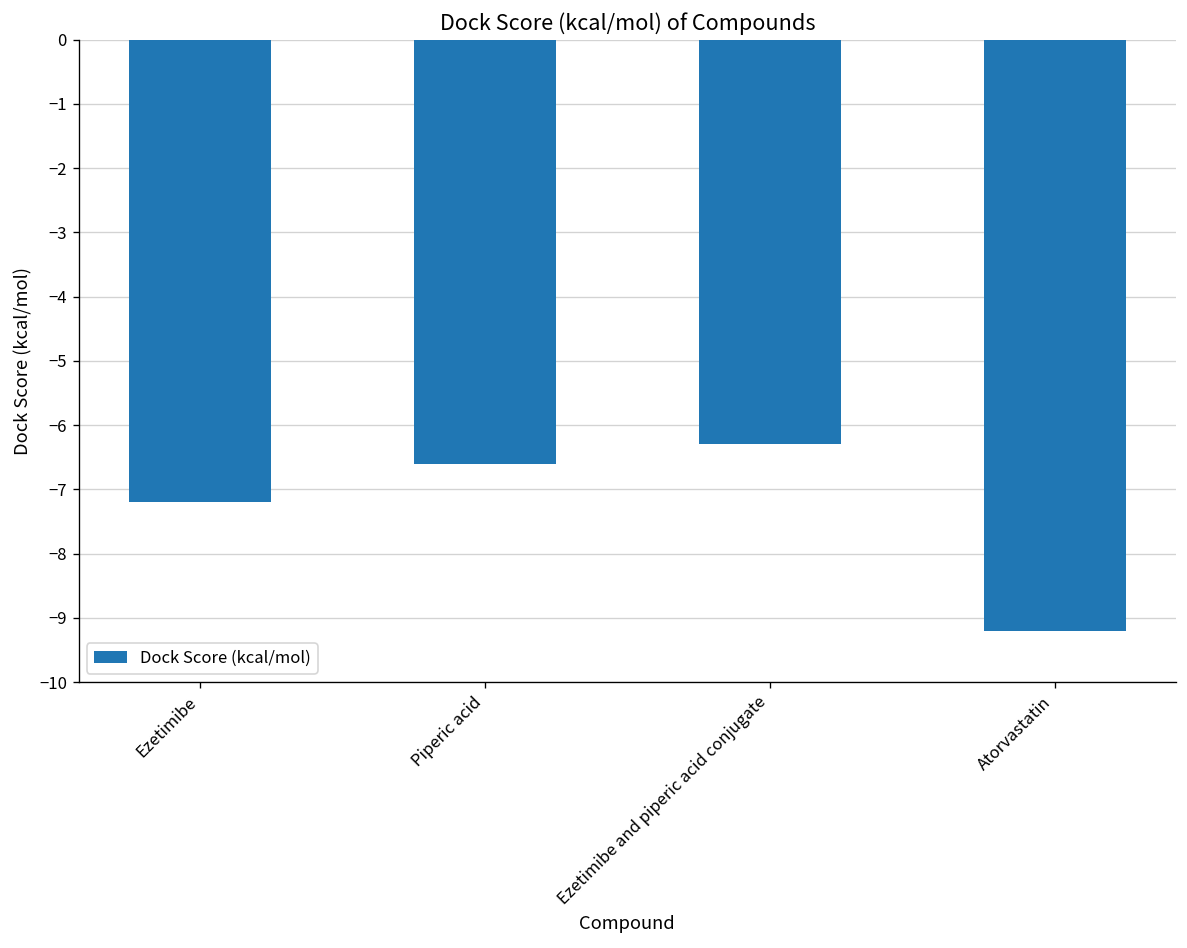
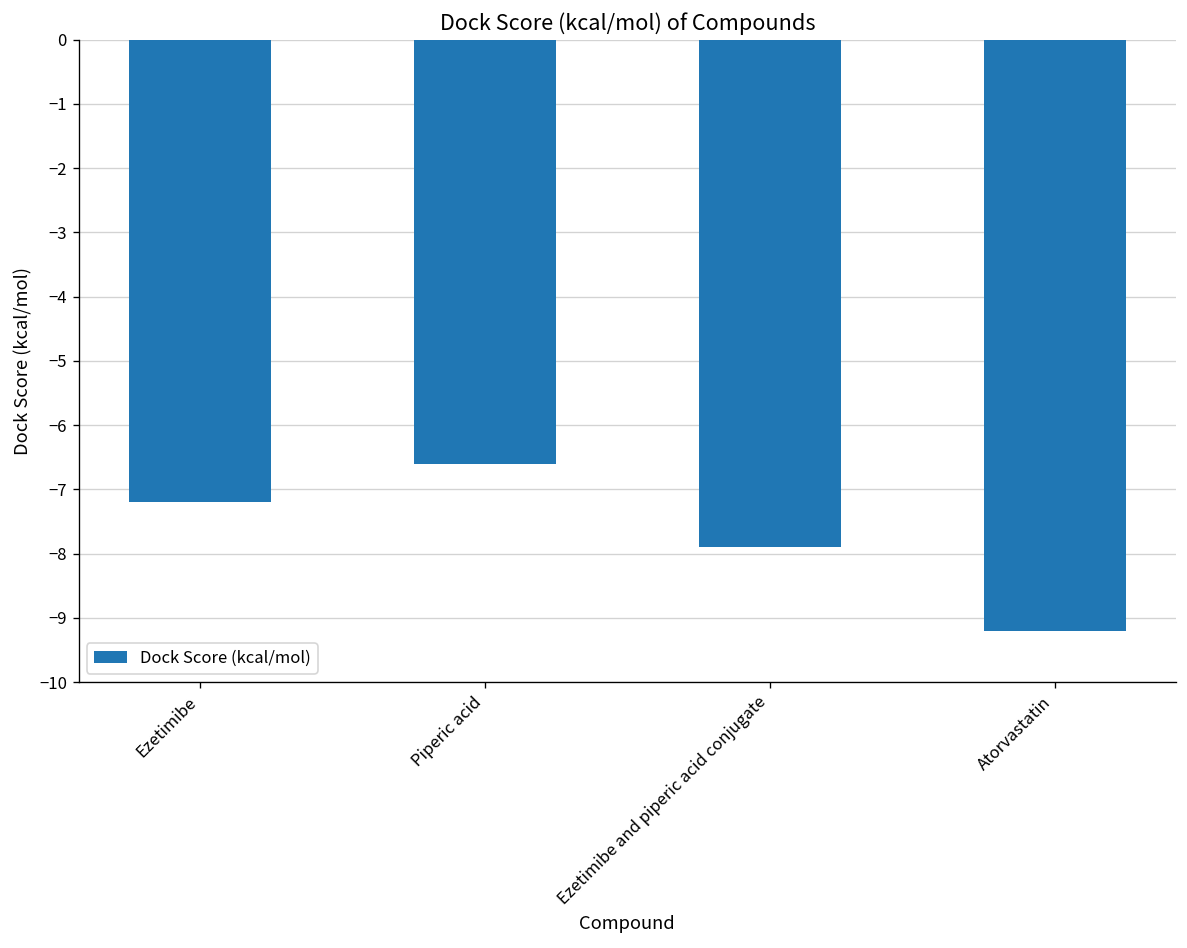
  {
    "Ezetimibe": -7.2,
    "Piperic acid": -6.6,
-   "Ezetimibe and piperic acid conjugate": -6.3,
+   "Ezetimibe and piperic acid conjugate": -7.9,
    "Atorvastatin": -9.2
  }
